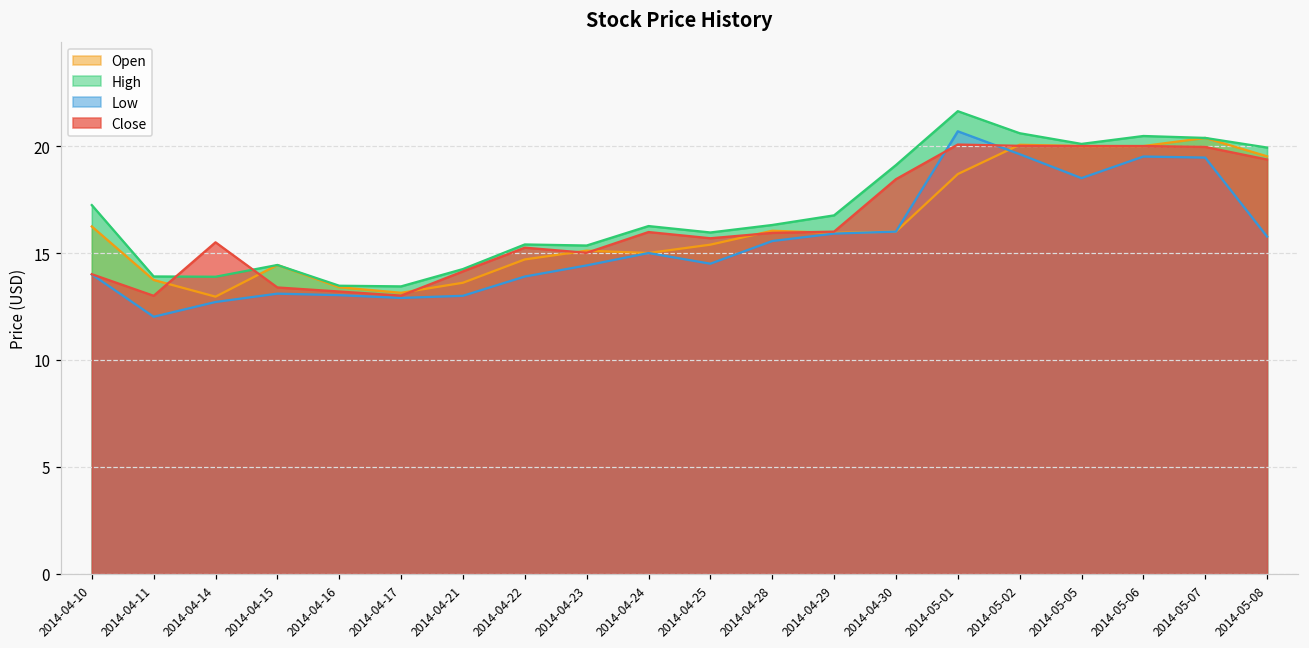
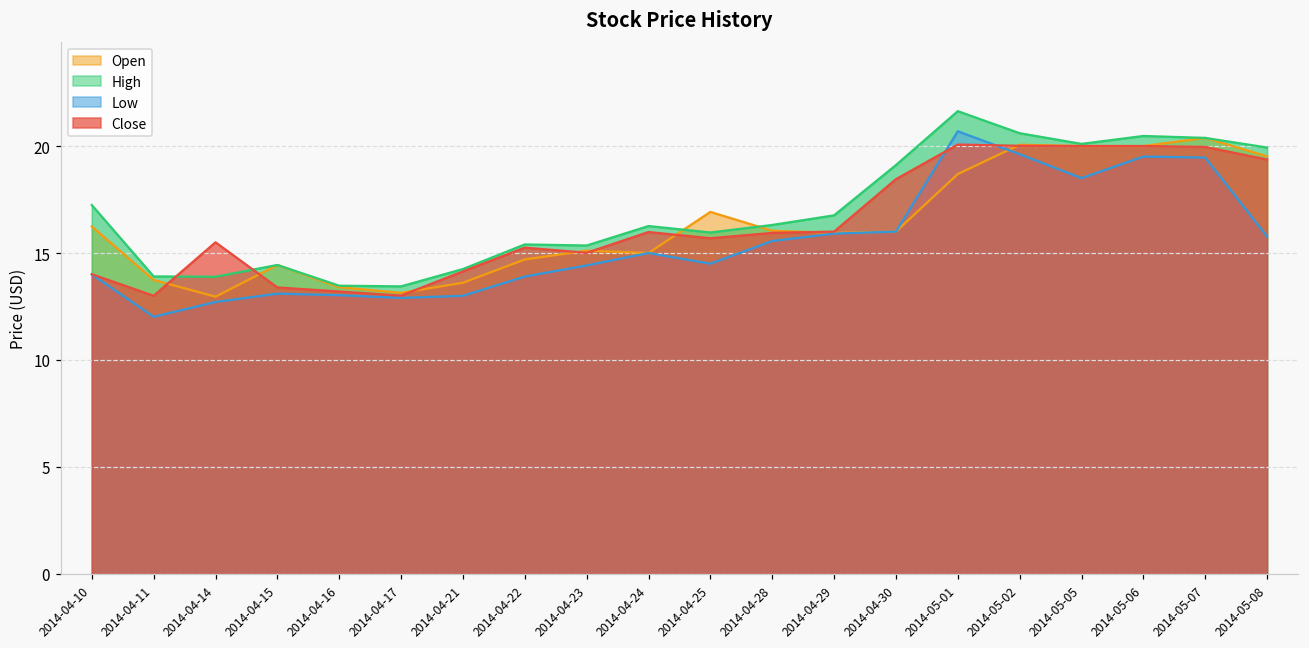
  {
    "Open": {
      "2014-04-10": 16.2,
      "2014-04-11": 13.7,
      "2014-04-14": 13.0,
      "2014-04-21": 13.6,
      "2014-04-22": 14.7,
-     "2014-04-25": 15.4,
+     "2014-04-25": 16.9,
      "2014-05-01": 18.7,
      "2014-05-08": 19.5
    },
    "High": {
      "2014-04-10": 17.2,
      "2014-04-11": 13.9,
      "2014-04-14": 13.9,
      "2014-04-17": 13.4,
      "2014-04-22": 15.4,
      "2014-04-23": 15.4,
      "2014-04-24": 16.3,
      "2014-04-25": 16.0,
      "2014-04-28": 16.3,
      "2014-04-29": 16.8,
      "2014-04-30": 19.1,
      "2014-05-01": 21.6,
      "2014-05-02": 20.6,
      "2014-05-06": 20.5,
      "2014-05-08": 19.9
    },
    "Low": {
      "2014-04-11": 12.0,
      "2014-04-14": 12.7,
      "2014-04-15": 13.1,
      "2014-04-16": 13.0,
      "2014-04-21": 13.0,
      "2014-04-22": 13.9,
      "2014-04-23": 14.4,
      "2014-04-25": 14.5,
      "2014-04-28": 15.6,
      "2014-05-01": 20.7,
      "2014-05-02": 19.6,
      "2014-05-05": 18.5,
      "2014-05-06": 19.5,
      "2014-05-07": 19.5,
      "2014-05-08": 15.8
    },
    "Close": {
      "2014-04-11": 13.0,
      "2014-04-14": 15.5,
      "2014-04-15": 13.4,
      "2014-04-16": 13.2,
      "2014-04-22": 15.3,
      "2014-04-24": 16.0,
      "2014-04-25": 15.7,
      "2014-04-30": 18.5,
      "2014-05-01": 20.1,
      "2014-05-07": 20.0,
      "2014-05-08": 19.4
    }
  }
